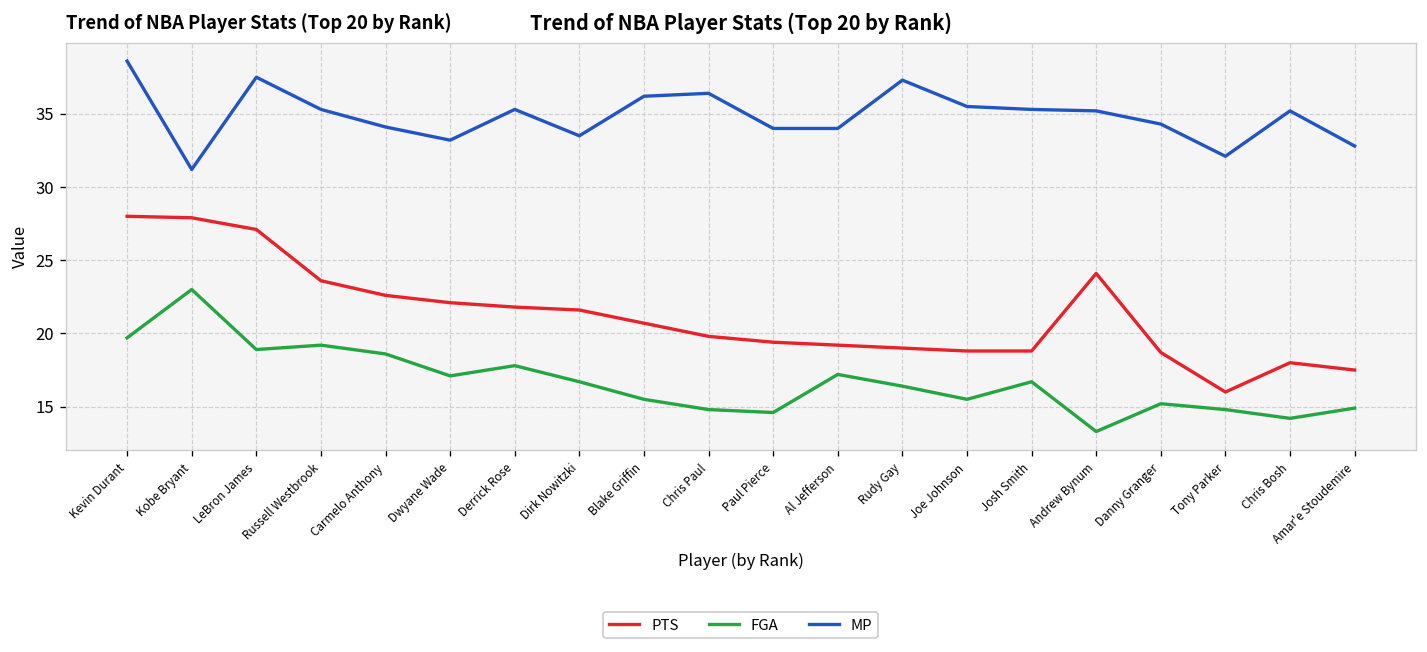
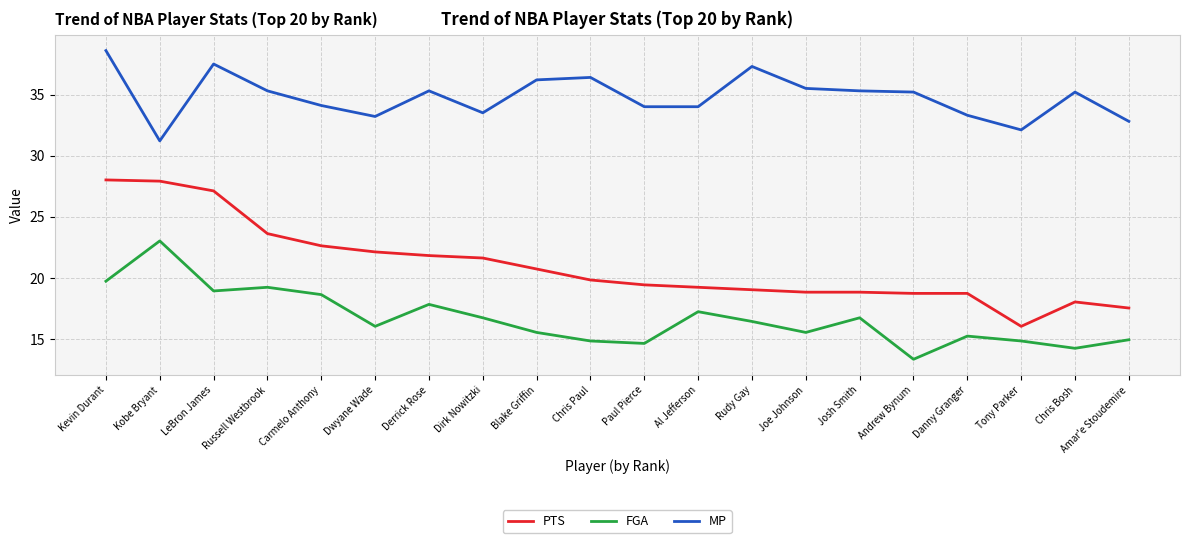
  {
    "PTS": {
      "Kevin Durant": 28.0,
      "Kobe Bryant": 27.9,
      "LeBron James": 27.1,
      "Russell Westbrook": 23.6,
      "Carmelo Anthony": 22.6,
      "Dwyane Wade": 22.1,
      "Derrick Rose": 21.8,
      "Dirk Nowitzki": 21.6,
      "Blake Griffin": 20.7,
      "Chris Paul": 19.8,
      "Paul Pierce": 19.4,
      "Al Jefferson": 19.2,
      "Rudy Gay": 19.0,
      "Joe Johnson": 18.8,
      "Josh Smith": 18.8,
-     "Andrew Bynum": 24.1,
+     "Andrew Bynum": 18.7,
      "Danny Granger": 18.7,
      "Tony Parker": 16.0,
      "Chris Bosh": 18.0,
      "Amar'e Stoudemire": 17.5
    },
    "FGA": {
      "Kevin Durant": 19.7,
      "Kobe Bryant": 23.0,
      "LeBron James": 18.9,
      "Russell Westbrook": 19.2,
      "Carmelo Anthony": 18.6,
-     "Dwyane Wade": 17.1,
+     "Dwyane Wade": 16.0,
      "Derrick Rose": 17.8,
      "Dirk Nowitzki": 16.7,
      "Blake Griffin": 15.5,
      "Chris Paul": 14.8,
      "Paul Pierce": 14.6,
      "Al Jefferson": 17.2,
      "Rudy Gay": 16.4,
      "Joe Johnson": 15.5,
      "Josh Smith": 16.7,
      "Andrew Bynum": 13.3,
      "Danny Granger": 15.2,
      "Tony Parker": 14.8,
      "Chris Bosh": 14.2,
      "Amar'e Stoudemire": 14.9
    },
    "MP": {
      "Kevin Durant": 38.6,
      "Kobe Bryant": 31.2,
      "LeBron James": 37.5,
      "Russell Westbrook": 35.3,
      "Carmelo Anthony": 34.1,
      "Dwyane Wade": 33.2,
      "Derrick Rose": 35.3,
      "Dirk Nowitzki": 33.5,
      "Blake Griffin": 36.2,
      "Chris Paul": 36.4,
      "Paul Pierce": 34.0,
      "Al Jefferson": 34.0,
      "Rudy Gay": 37.3,
      "Joe Johnson": 35.5,
      "Josh Smith": 35.3,
      "Andrew Bynum": 35.2,
-     "Danny Granger": 34.3,
+     "Danny Granger": 33.3,
      "Tony Parker": 32.1,
      "Chris Bosh": 35.2,
      "Amar'e Stoudemire": 32.8
    }
  }
